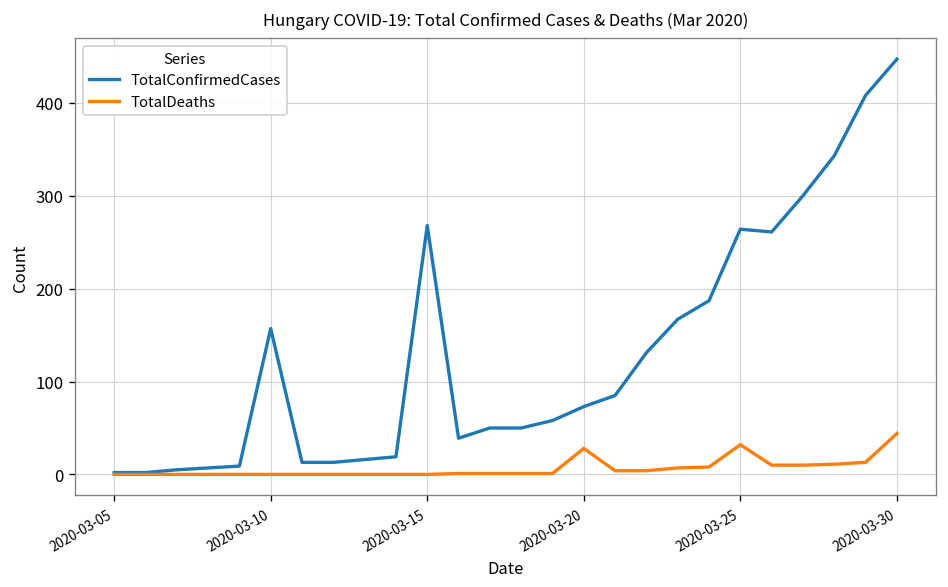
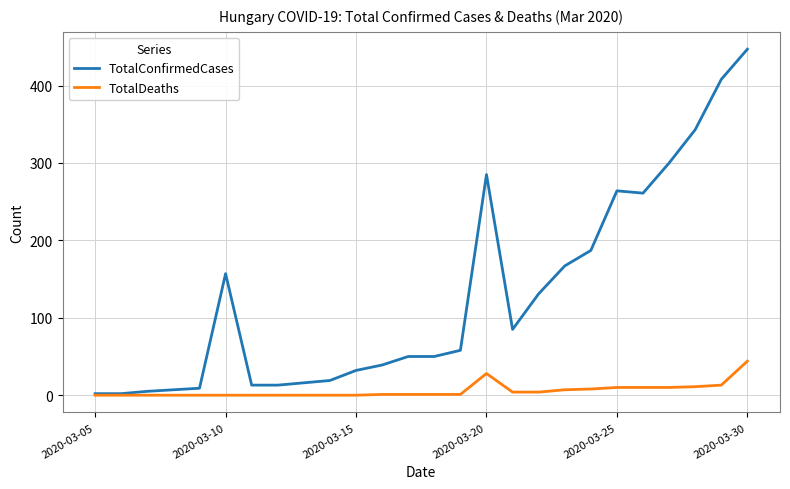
  {
    "TotalConfirmedCases": {
      "2020-03-10": 160,
-     "2020-03-15": 270,
-     "2020-03-20": 70,
+     "2020-03-15": 30,
+     "2020-03-20": 290,
      "2020-03-25": 260,
      "2020-03-30": 450
    },
    "TotalDeaths": {
      "2020-03-10": 0,
      "2020-03-15": 0,
      "2020-03-20": 30,
-     "2020-03-25": 30,
+     "2020-03-25": 10,
      "2020-03-30": 40
    }
  }
